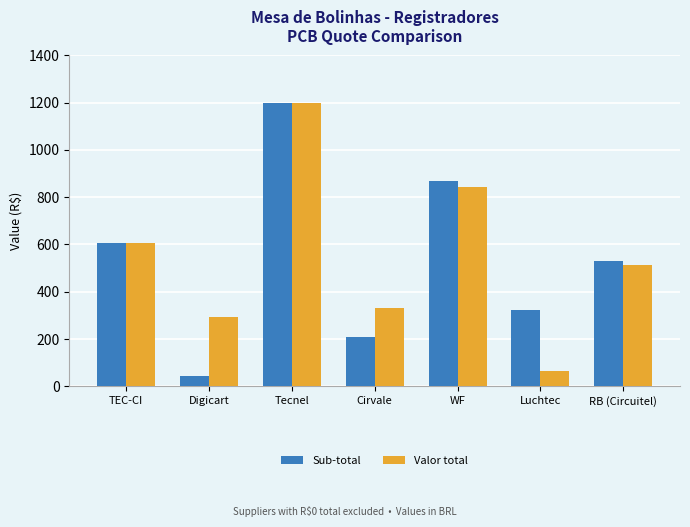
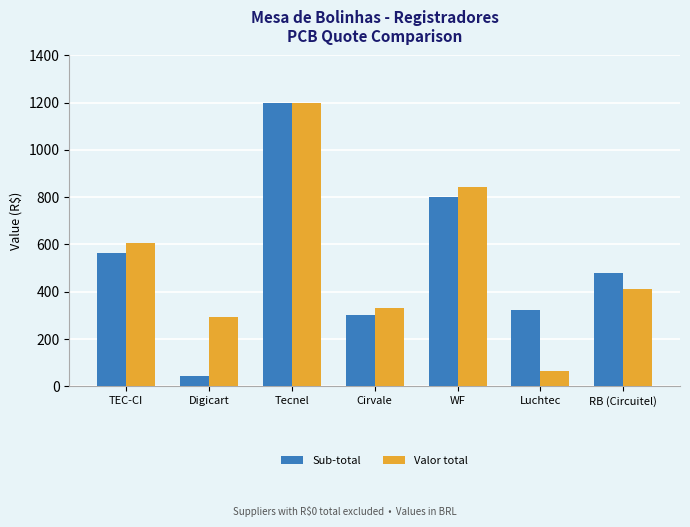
  {
    "Sub-total": {
-     "TEC-CI": 610,
+     "TEC-CI": 570,
      "Digicart": 40,
      "Tecnel": 1200,
-     "Cirvale": 210,
-     "WF": 870,
+     "Cirvale": 300,
+     "WF": 800,
      "Luchtec": 320,
-     "RB (Circuitel)": 530
+     "RB (Circuitel)": 480
    },
    "Valor total": {
      "TEC-CI": 610,
      "Digicart": 290,
      "Tecnel": 1200,
      "Cirvale": 330,
      "WF": 850,
      "Luchtec": 60,
-     "RB (Circuitel)": 520
+     "RB (Circuitel)": 410
    }
  }
